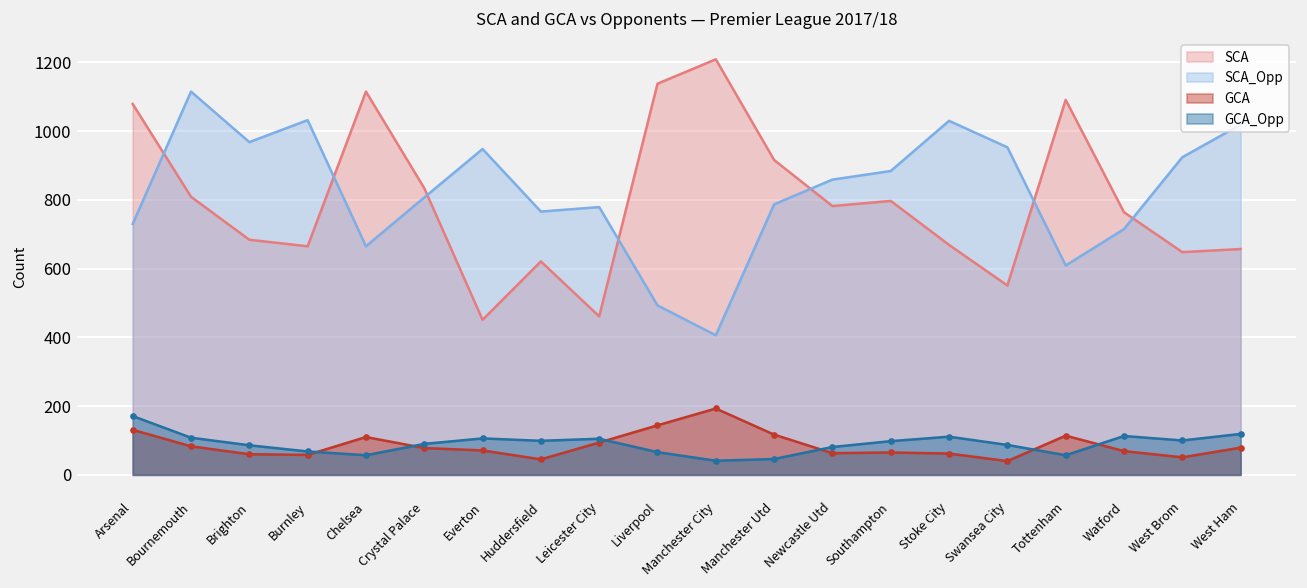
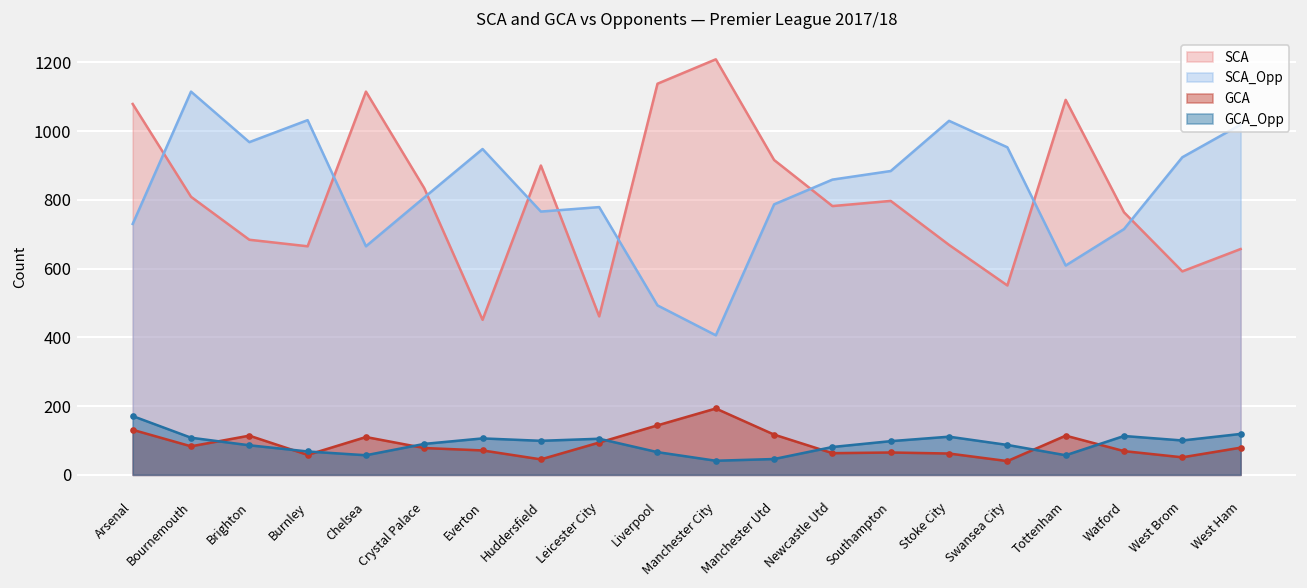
  {
    "SCA": {
      "Arsenal": 1080,
      "Bournemouth": 810,
      "Brighton": 680,
      "Burnley": 670,
      "Chelsea": 1120,
      "Crystal Palace": 830,
      "Everton": 450,
-     "Huddersfield": 620,
+     "Huddersfield": 900,
      "Leicester City": 460,
      "Liverpool": 1140,
      "Manchester City": 1210,
      "Manchester Utd": 920,
      "Newcastle Utd": 780,
      "Southampton": 800,
      "Stoke City": 670,
      "Swansea City": 550,
      "Tottenham": 1090,
      "Watford": 760,
-     "West Brom": 650,
+     "West Brom": 590,
      "West Ham": 660
    },
    "SCA_Opp": {
      "Arsenal": 730,
      "Bournemouth": 1120,
      "Brighton": 970,
      "Burnley": 1030,
      "Chelsea": 670,
      "Crystal Palace": 810,
      "Everton": 950,
      "Huddersfield": 770,
      "Leicester City": 780,
      "Liverpool": 490,
      "Manchester City": 410,
      "Manchester Utd": 790,
      "Newcastle Utd": 860,
      "Southampton": 880,
      "Stoke City": 1030,
      "Swansea City": 950,
      "Tottenham": 610,
      "Watford": 720,
      "West Brom": 920,
      "West Ham": 1020
    },
    "GCA": {
      "Arsenal": 130,
      "Bournemouth": 80,
-     "Brighton": 60,
+     "Brighton": 110,
      "Burnley": 60,
      "Chelsea": 110,
      "Crystal Palace": 80,
      "Everton": 70,
      "Huddersfield": 50,
      "Leicester City": 90,
      "Liverpool": 140,
      "Manchester City": 190,
      "Manchester Utd": 120,
      "Newcastle Utd": 60,
      "Southampton": 70,
      "Stoke City": 60,
      "Swansea City": 40,
      "Tottenham": 110,
      "Watford": 70,
      "West Brom": 50,
      "West Ham": 80
    },
    "GCA_Opp": {
      "Arsenal": 170,
      "Bournemouth": 110,
      "Brighton": 90,
      "Burnley": 70,
      "Chelsea": 60,
      "Crystal Palace": 90,
      "Everton": 110,
      "Huddersfield": 100,
      "Leicester City": 110,
      "Liverpool": 70,
      "Manchester City": 40,
      "Manchester Utd": 50,
      "Newcastle Utd": 80,
      "Southampton": 100,
      "Stoke City": 110,
      "Swansea City": 90,
      "Tottenham": 60,
      "Watford": 110,
      "West Brom": 100,
      "West Ham": 120
    }
  }
